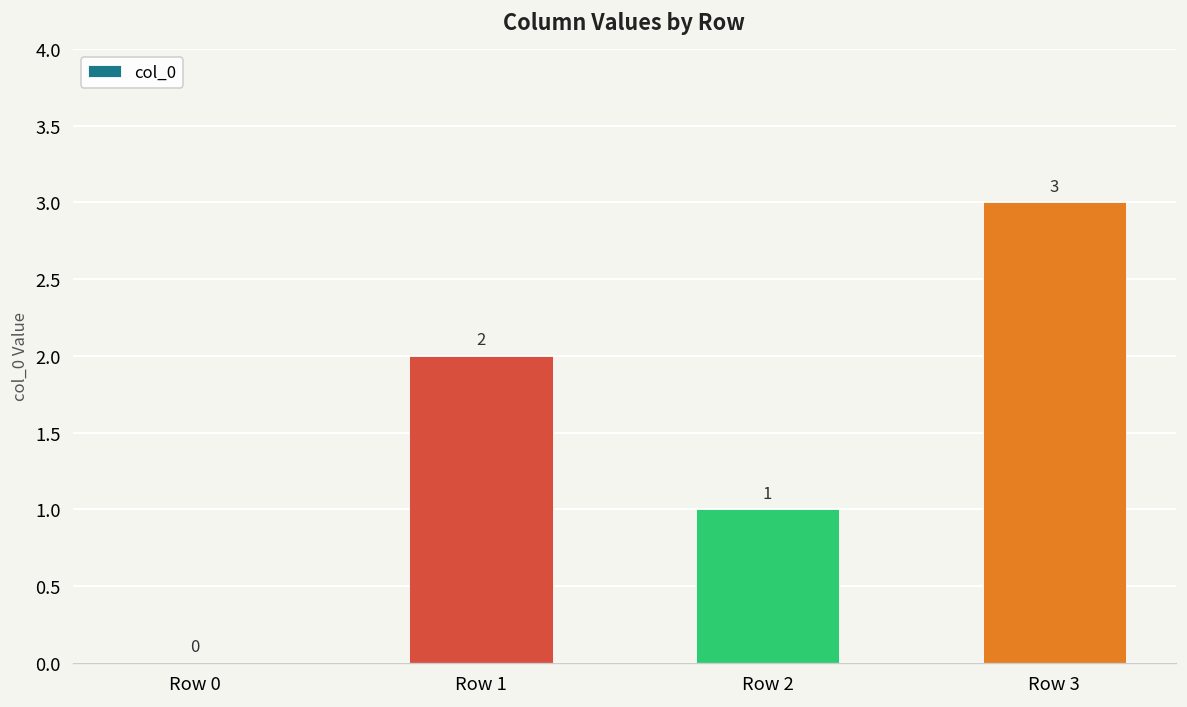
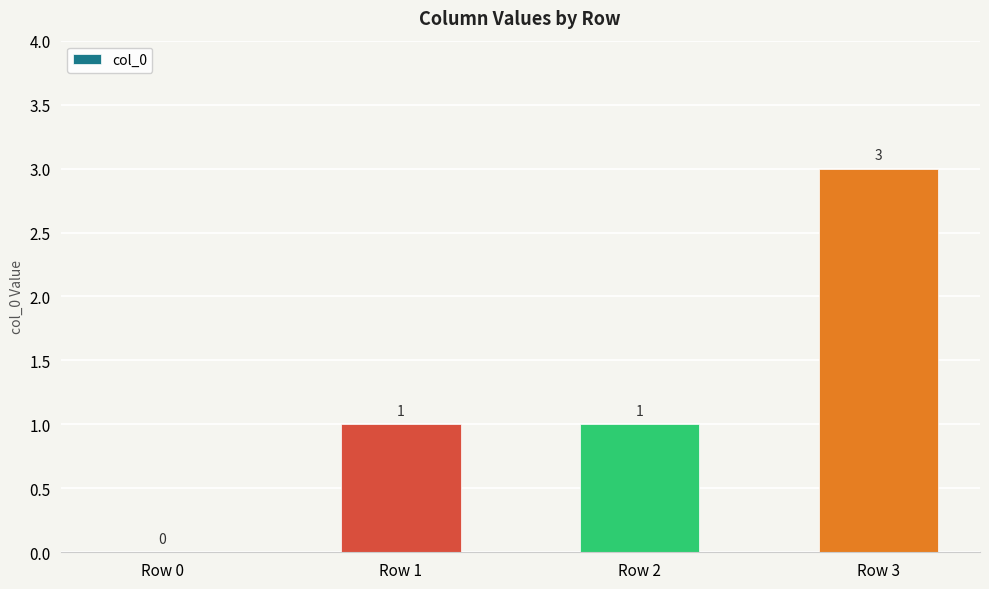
  {
    "Row 0": 0,
-   "Row 1": 2,
+   "Row 1": 1,
    "Row 2": 1,
    "Row 3": 3
  }
